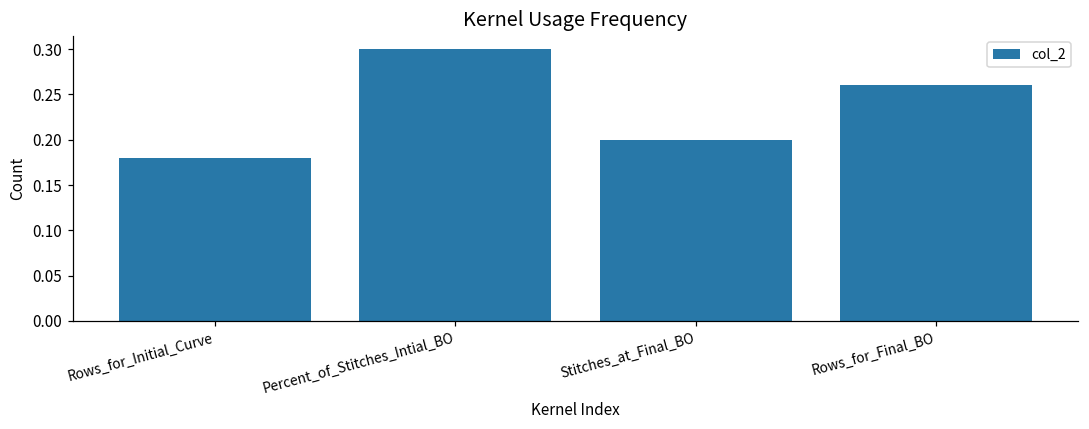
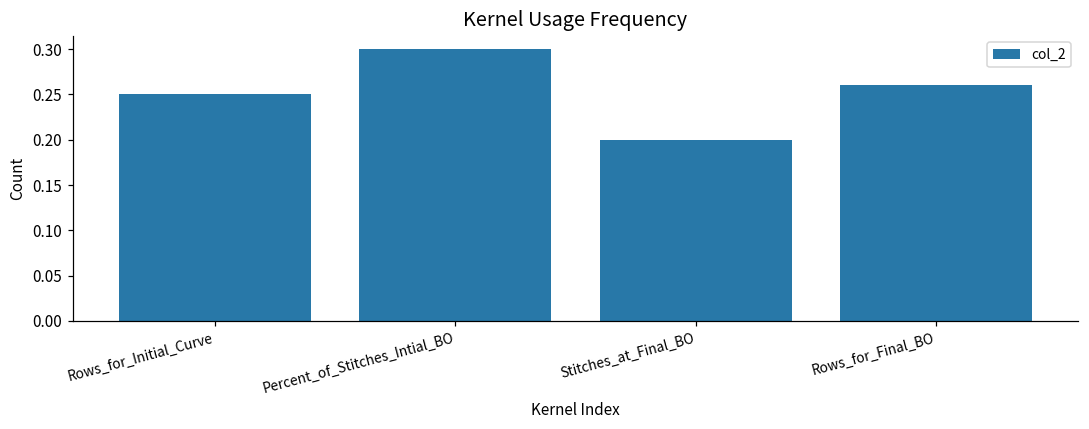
  {
-   "Rows_for_Initial_Curve": 0.18,
+   "Rows_for_Initial_Curve": 0.25,
    "Percent_of_Stitches_Intial_BO": 0.30,
    "Stitches_at_Final_BO": 0.20,
    "Rows_for_Final_BO": 0.26
  }
